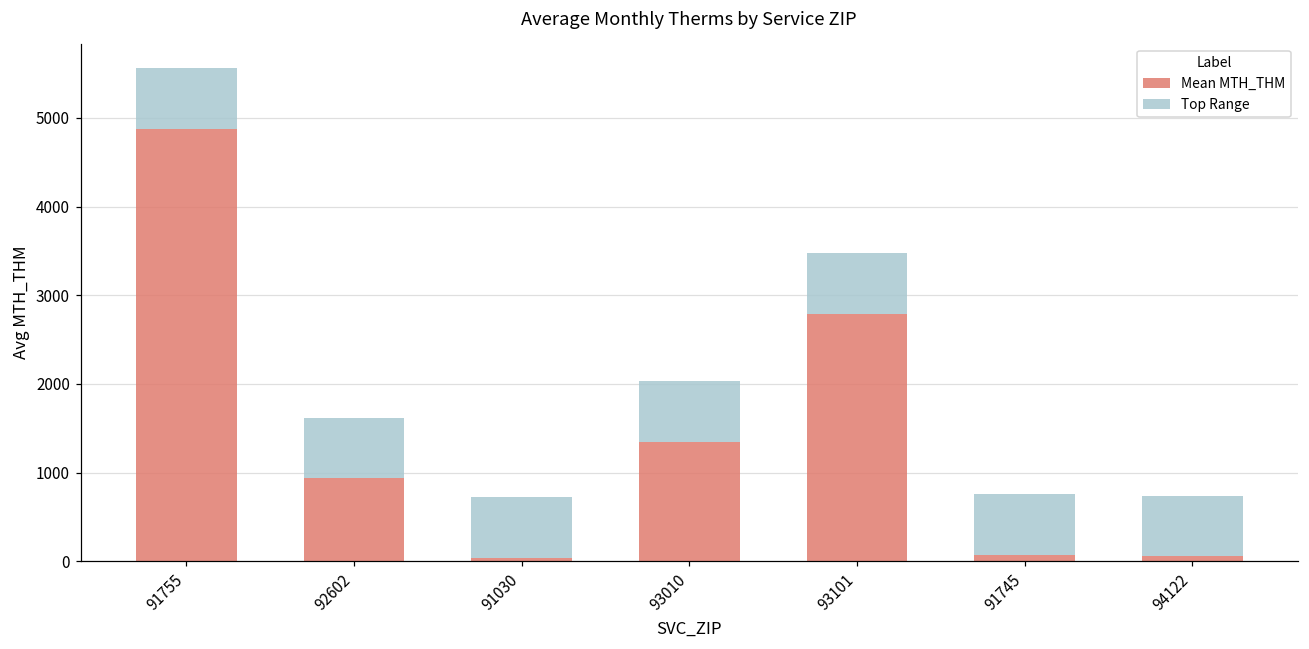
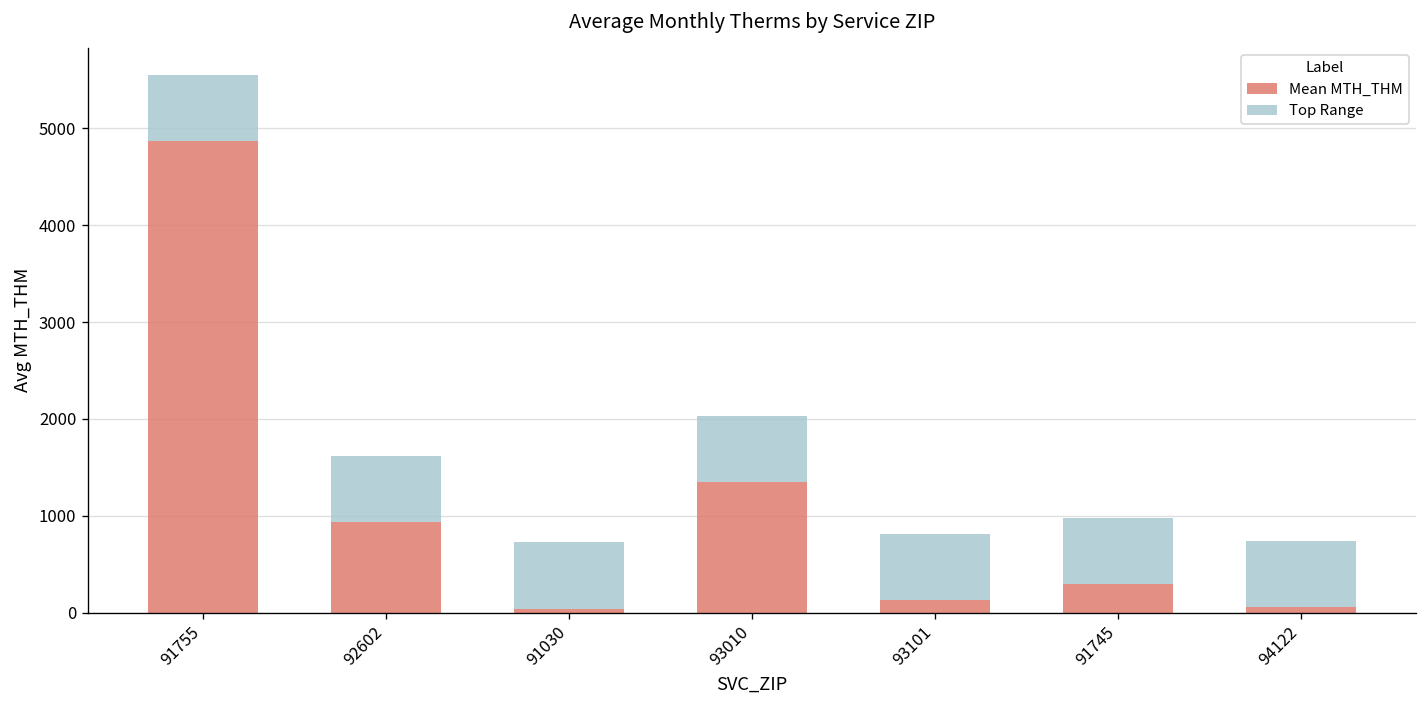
  {
    "Mean MTH_THM": {
      "91755": 4900,
      "92602": 900,
      "91030": 0,
      "93010": 1400,
-     "93101": 2800,
-     "91745": 100,
+     "93101": 100,
+     "91745": 300,
      "94122": 100
    },
    "Top Range": {
      "91755": 700,
      "92602": 700,
      "91030": 700,
      "93010": 700,
      "93101": 700,
      "91745": 700,
      "94122": 700
    }
  }
